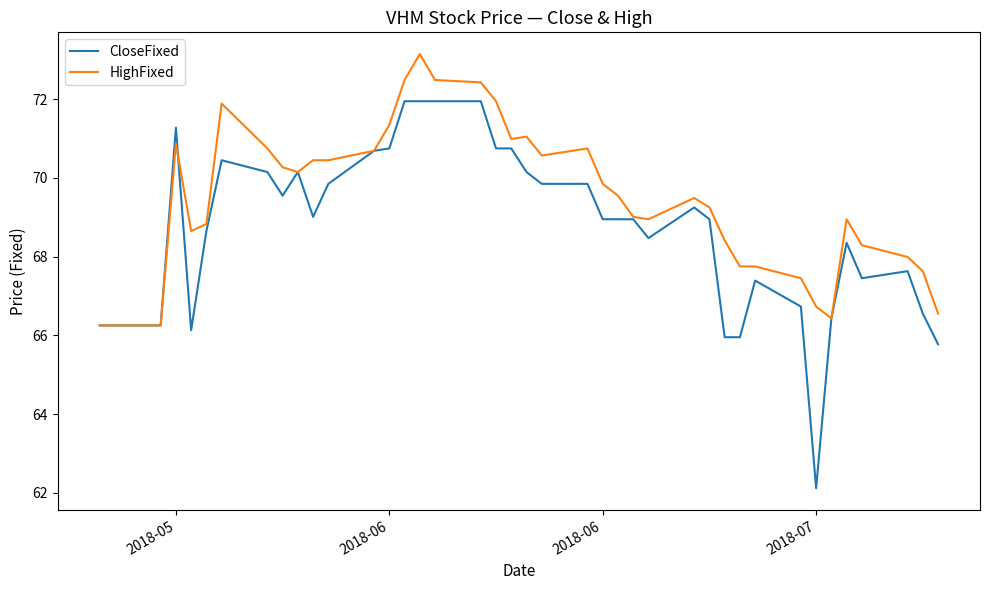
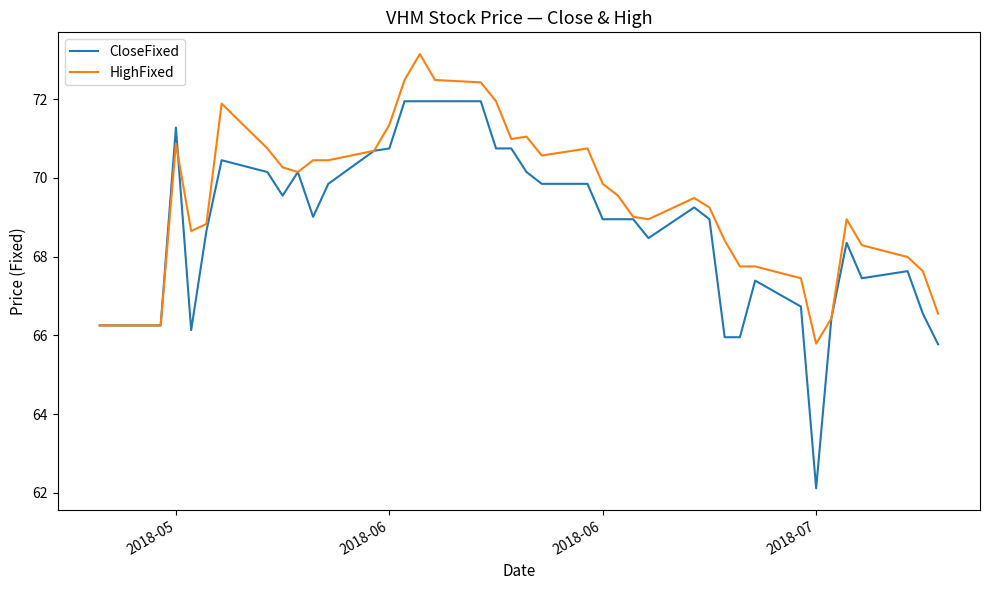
  {
    "CloseFixed": {
      "2018-05": 71.3,
      "2018-07": 62.1
    },
    "HighFixed": {
      "2018-05": 70.9,
-     "2018-07": 66.7
+     "2018-07": 65.8
    }
  }
